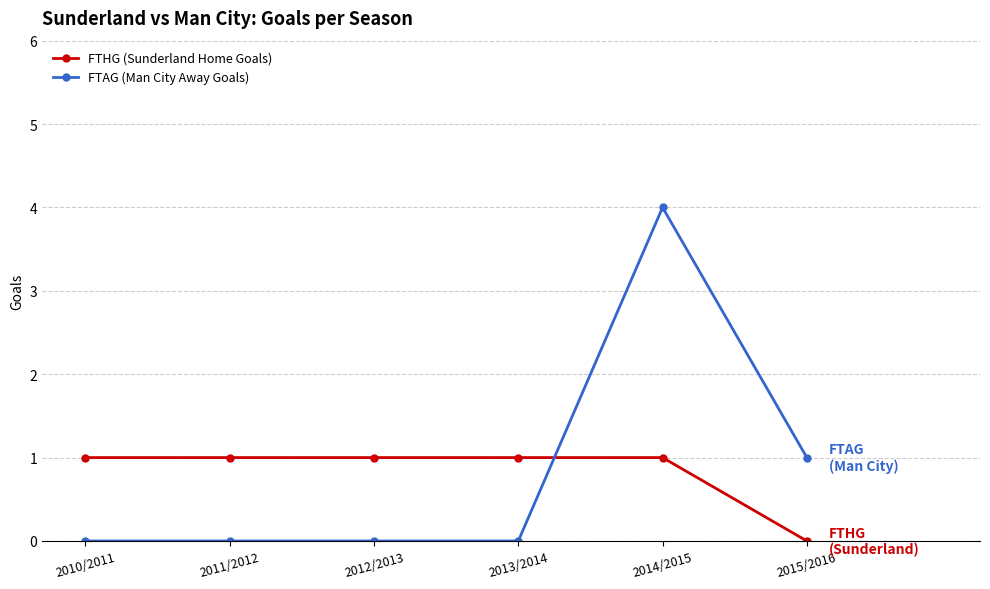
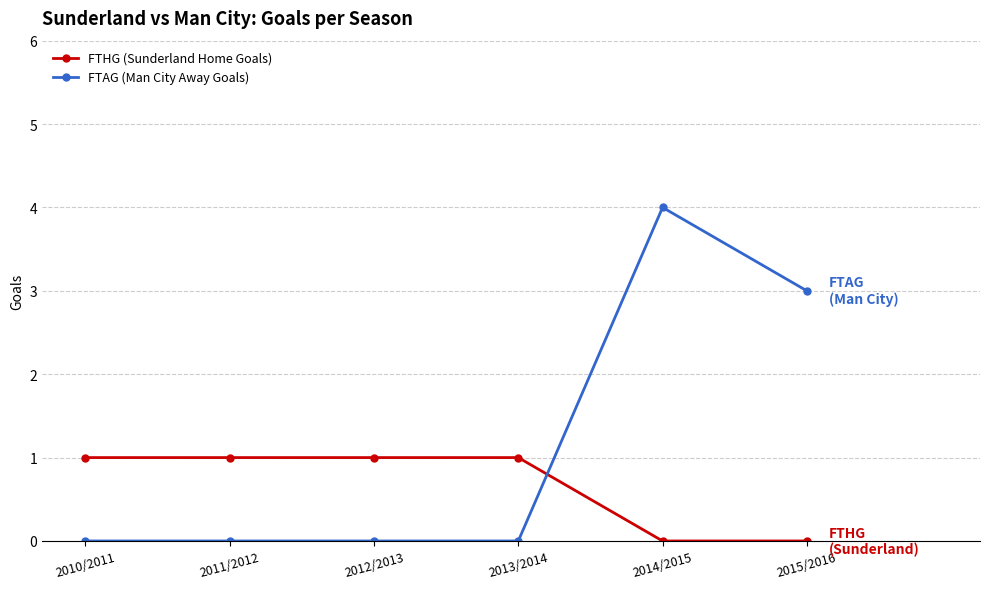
  {
    "FTHG (Sunderland Home Goals)": {
      "2010/2011": 1,
      "2011/2012": 1,
      "2012/2013": 1,
      "2013/2014": 1,
-     "2014/2015": 1,
+     "2014/2015": 0,
      "2015/2016": 0
    },
    "FTAG (Man City Away Goals)": {
      "2010/2011": 0,
      "2011/2012": 0,
      "2012/2013": 0,
      "2013/2014": 0,
      "2014/2015": 4,
-     "2015/2016": 1
+     "2015/2016": 3
    }
  }
